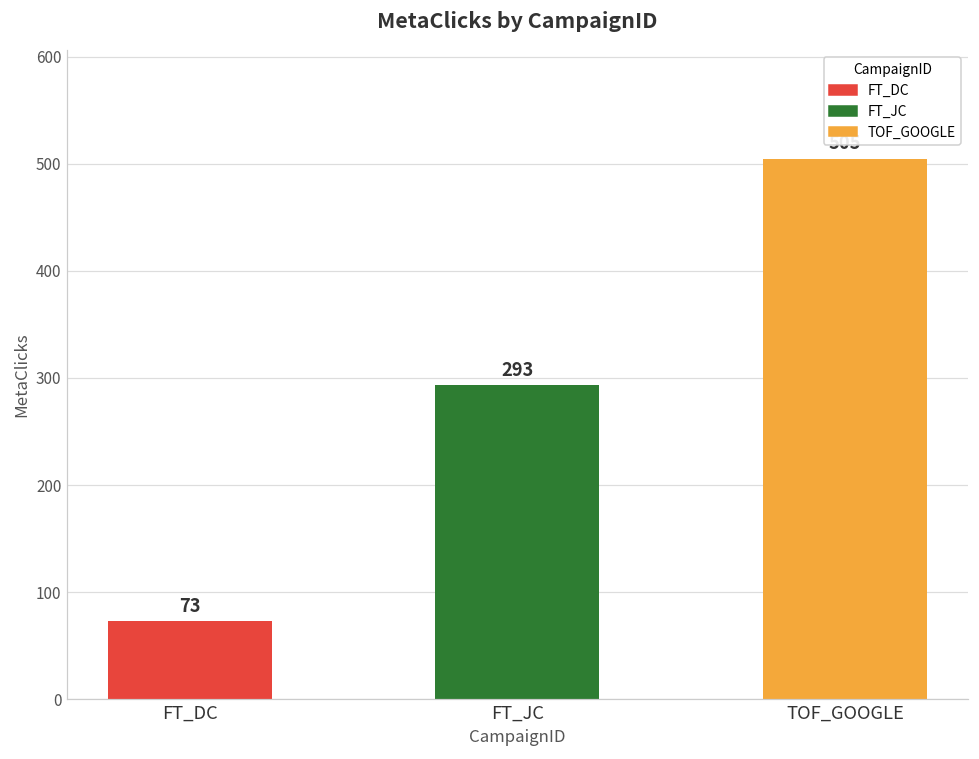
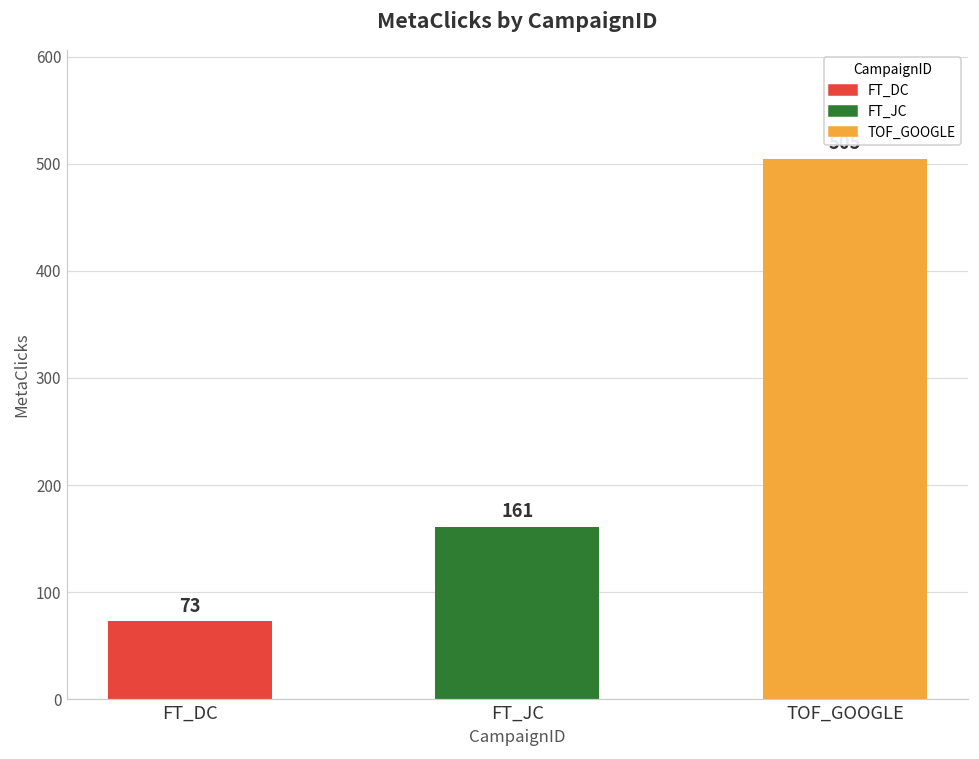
  {
    "FT_DC": 73,
-   "FT_JC": 293
+   "FT_JC": 161
  }
